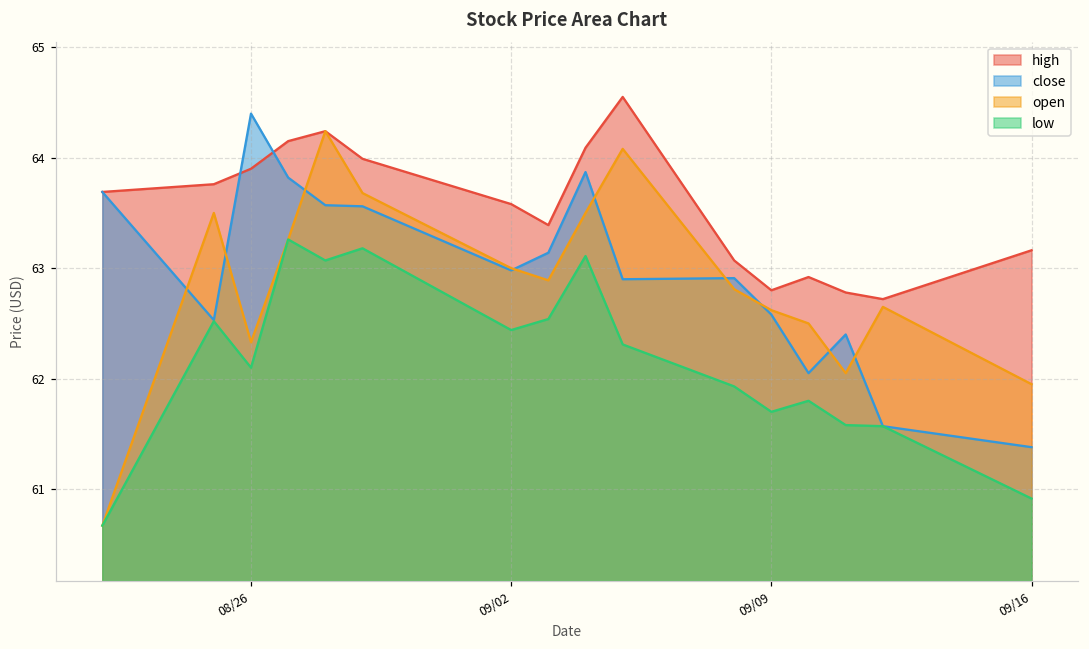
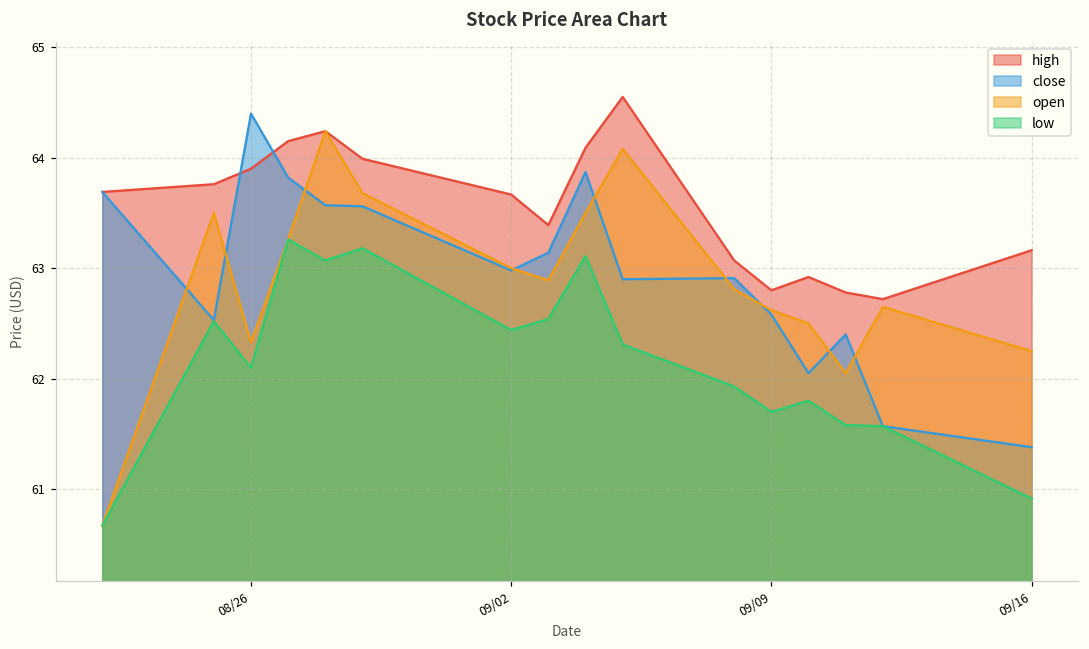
  {
    "high": {
      "08/26": 63.90,
-     "09/02": 63.58,
+     "09/02": 63.67,
      "09/09": 62.80,
      "09/16": 63.16
    },
    "close": {
      "08/26": 64.40,
      "09/09": 62.58,
      "09/16": 61.38
    },
    "open": {
      "08/26": 62.33,
      "09/09": 62.62,
-     "09/16": 61.95
+     "09/16": 62.25
    },
    "low": {
      "08/26": 62.10,
      "09/02": 62.44,
      "09/09": 61.70,
      "09/16": 60.92
    }
  }
